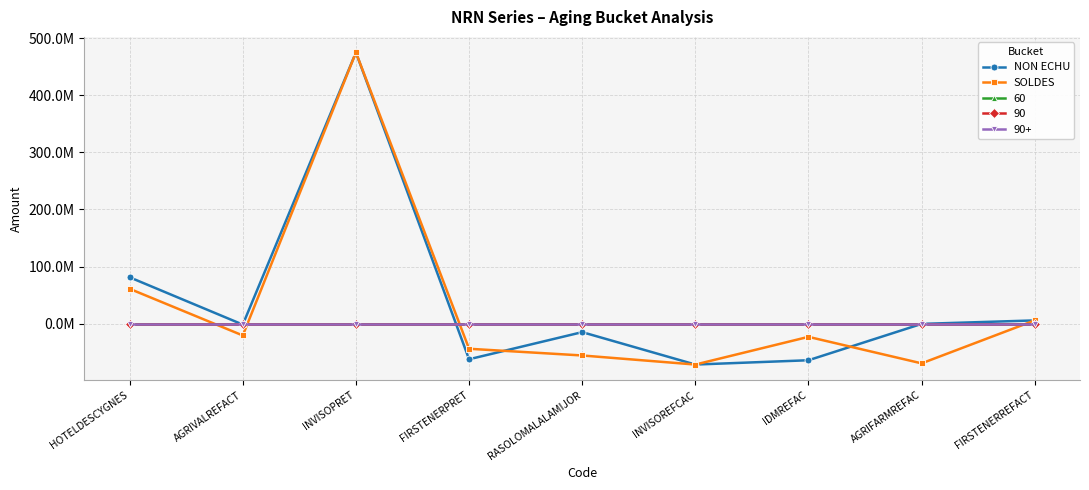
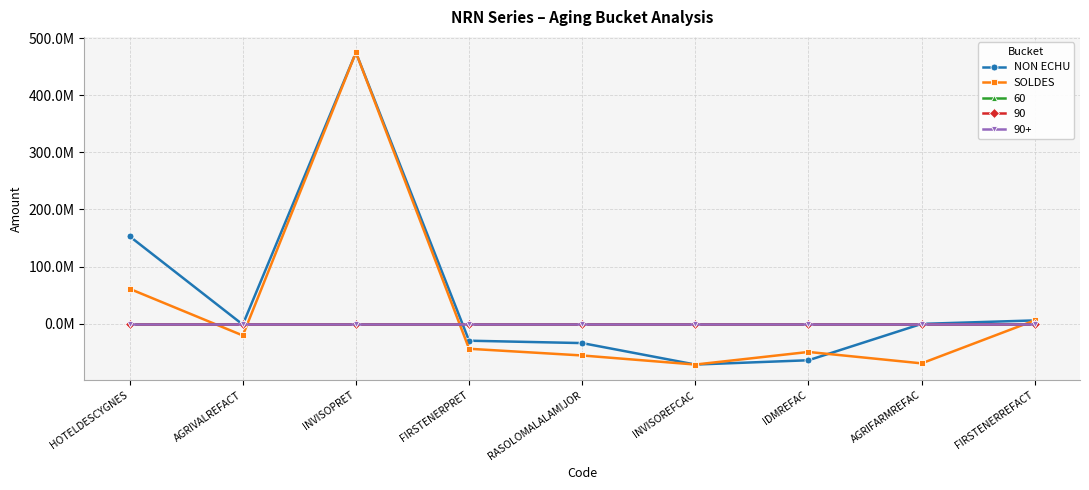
  {
    "NON ECHU": {
-     "HOTELDESCYGNES": 80000000,
-     "FIRSTENERPRET": -60000000,
-     "RASOLOMALALAMIJOR": -20000000,
+     "HOTELDESCYGNES": 150000000,
+     "FIRSTENERPRET": -30000000,
+     "RASOLOMALALAMIJOR": -30000000,
      "IDMREFAC": -60000000
    },
    "SOLDES": {
      "HOTELDESCYGNES": 60000000,
      "AGRIVALREFACT": -20000000,
      "FIRSTENERPRET": -40000000,
      "RASOLOMALALAMIJOR": -60000000,
-     "IDMREFAC": -20000000,
+     "IDMREFAC": -50000000,
      "AGRIFARMREFAC": -70000000
    },
    "90+": {
      "HOTELDESCYGNES": 0,
      "INVISOPRET": 0,
      "FIRSTENERPRET": 0,
      "RASOLOMALALAMIJOR": 0,
      "INVISOREFCAC": 0,
      "IDMREFAC": 0,
      "FIRSTENERREFACT": 0
    }
  }
